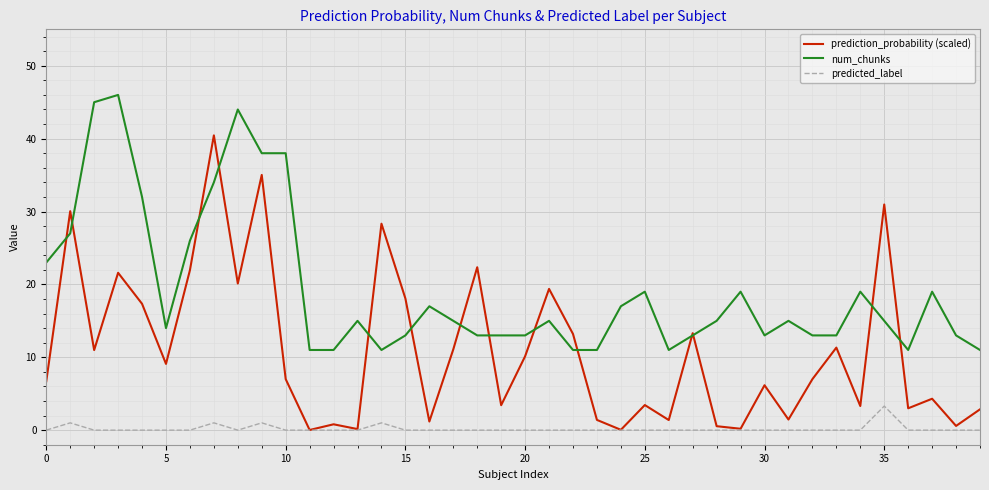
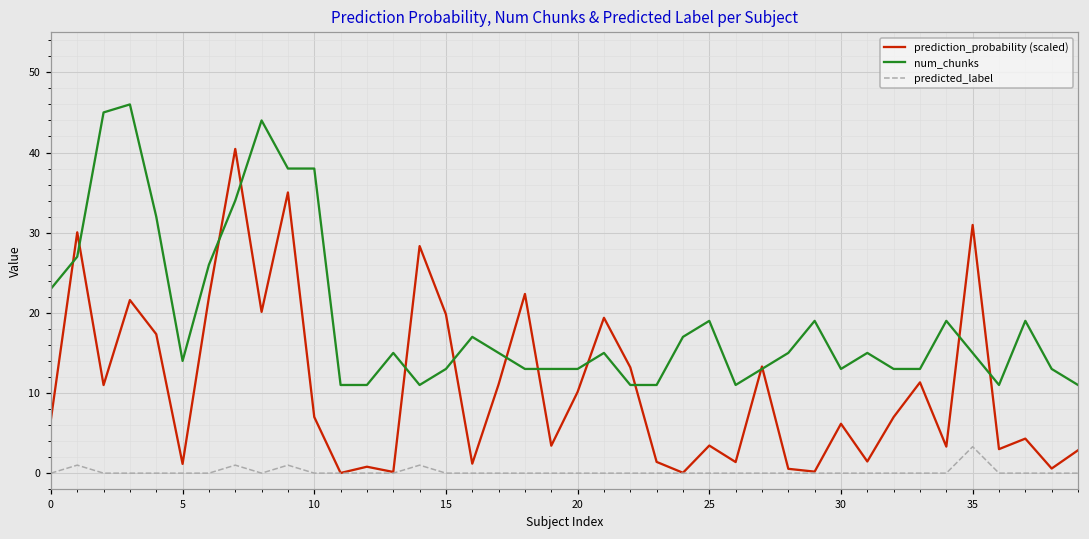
  {
    "prediction_probability (scaled)": {
      "0": 7,
-     "5": 9,
+     "5": 1,
      "10": 7,
-     "15": 18,
+     "15": 20,
      "20": 10,
      "25": 3,
      "30": 6,
      "35": 31
    },
    "num_chunks": {
      "0": 23,
      "5": 14,
      "10": 38,
      "15": 13,
      "20": 13,
      "25": 19,
      "30": 13,
      "35": 15
    },
    "predicted_label": {
      "0": 0,
      "5": 0,
      "10": 0,
      "15": 0,
      "20": 0,
      "25": 0,
      "30": 0,
      "35": 3
    }
  }
